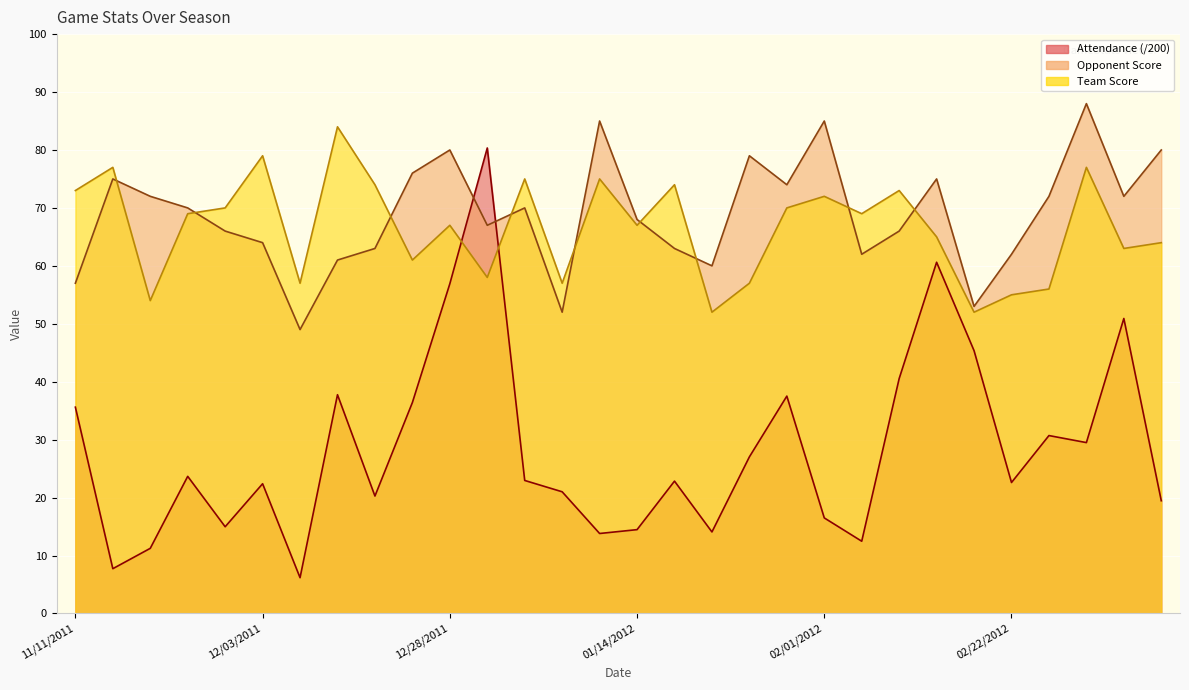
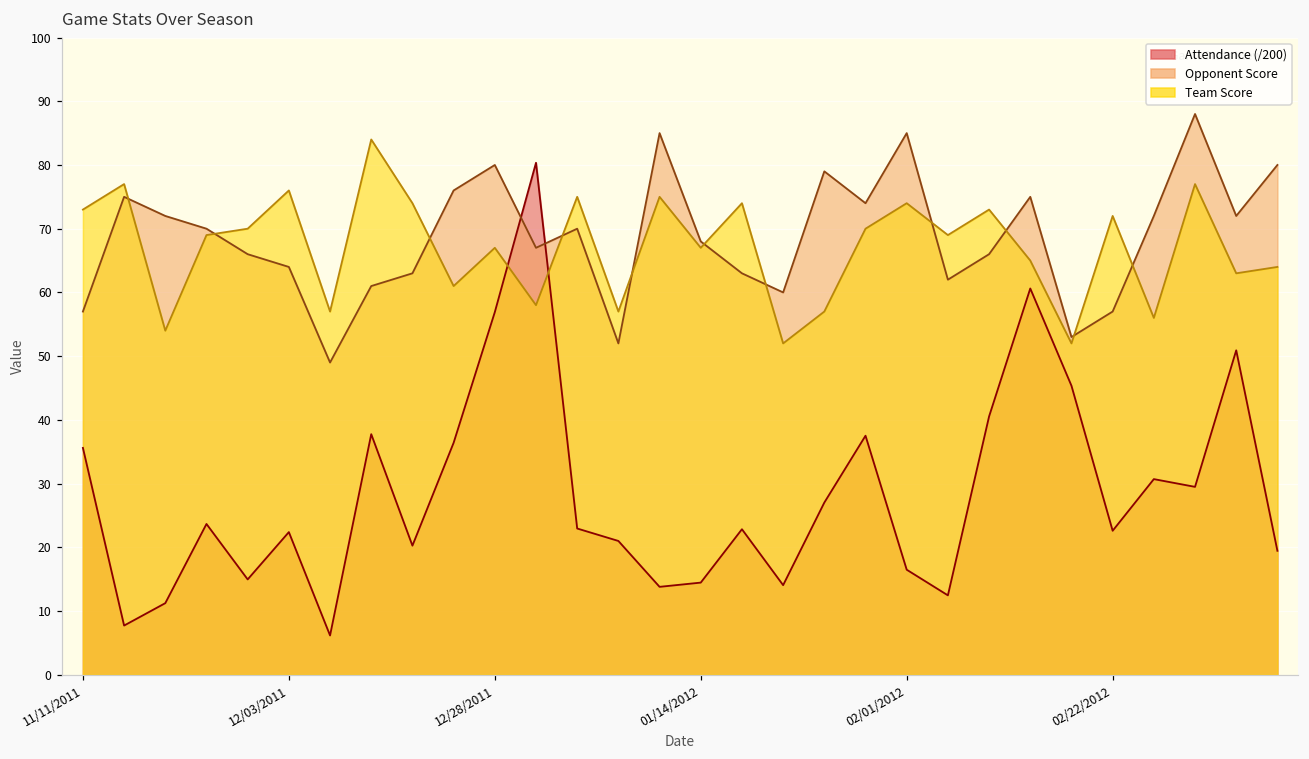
  {
    "Attendance (/200)": {
      "11/11/2011": 36,
      "12/03/2011": 22,
      "12/28/2011": 57,
      "01/14/2012": 14,
      "02/01/2012": 16,
      "02/22/2012": 23
    },
    "Opponent Score": {
      "11/11/2011": 57,
      "12/03/2011": 64,
      "12/28/2011": 80,
      "01/14/2012": 68,
      "02/01/2012": 85,
-     "02/22/2012": 62
+     "02/22/2012": 57
    },
    "Team Score": {
      "11/11/2011": 73,
-     "12/03/2011": 79,
+     "12/03/2011": 76,
      "12/28/2011": 67,
      "01/14/2012": 67,
-     "02/01/2012": 72,
-     "02/22/2012": 55
+     "02/01/2012": 74,
+     "02/22/2012": 72
    }
  }
